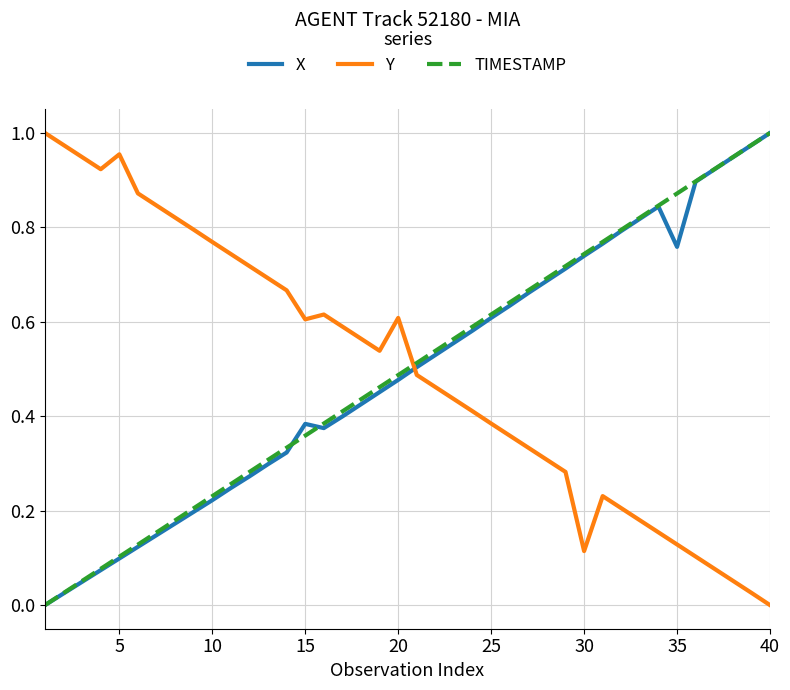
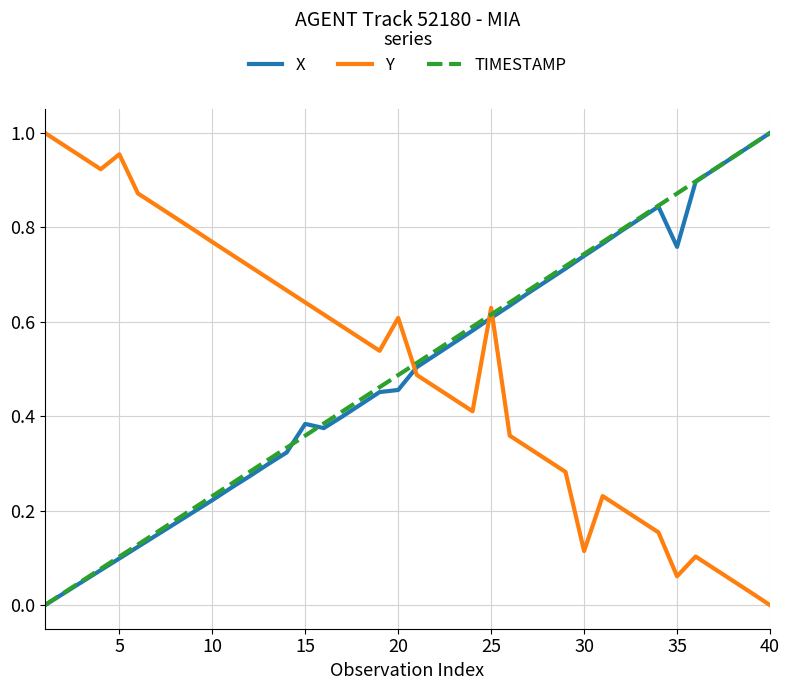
  {
    "X": {
      "10": 0.22,
      "15": 0.38,
-     "20": 0.48,
+     "20": 0.46,
      "25": 0.61,
      "35": 0.76
    },
    "Y": {
      "5": 0.95,
      "10": 0.77,
-     "15": 0.61,
+     "15": 0.64,
      "20": 0.61,
-     "25": 0.38,
+     "25": 0.63,
      "30": 0.11,
-     "35": 0.13,
+     "35": 0.06,
      "40": 0.00
    },
    "TIMESTAMP": {
      "10": 0.23,
      "15": 0.36,
      "20": 0.49,
      "25": 0.62,
      "35": 0.87
    }
  }
